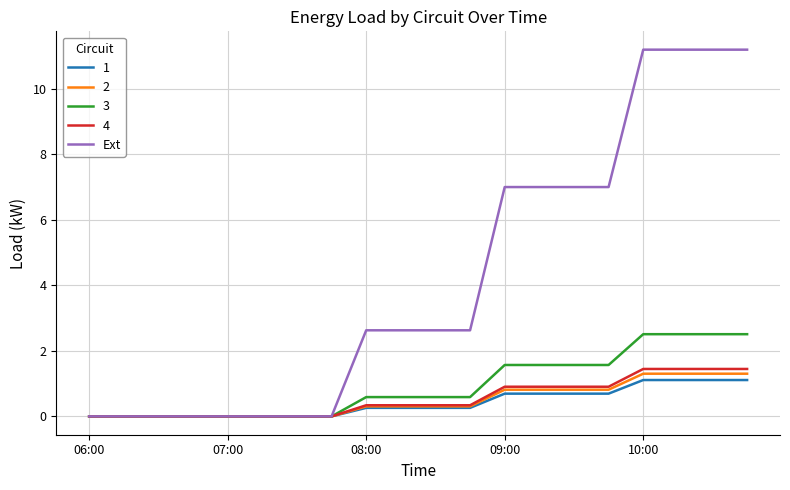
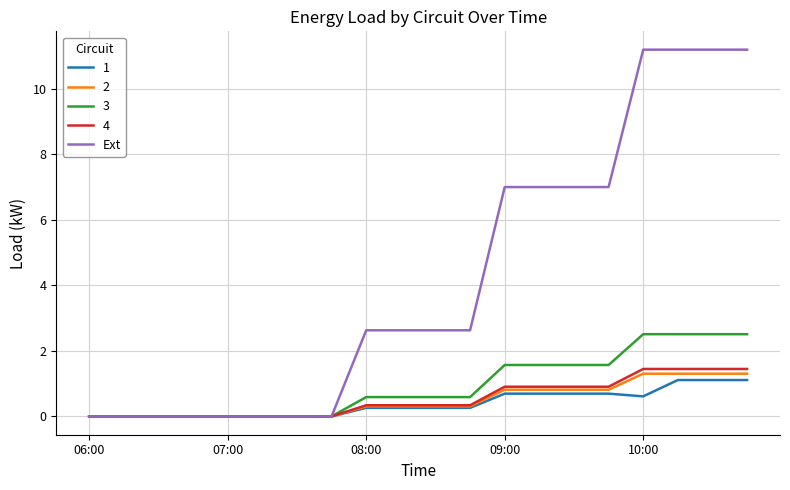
  {
    "1": {
      "09:00": 0.7,
-     "10:00": 1.1
+     "10:00": 0.6
    },
    "2": {
      "09:00": 0.8,
      "10:00": 1.3
    },
    "3": {
      "08:00": 0.6,
      "09:00": 1.6,
      "10:00": 2.5
    },
    "4": {
      "09:00": 0.9,
      "10:00": 1.4
    },
    "Ext": {
      "08:00": 2.6,
      "09:00": 7.0,
      "10:00": 11.2
    }
  }
